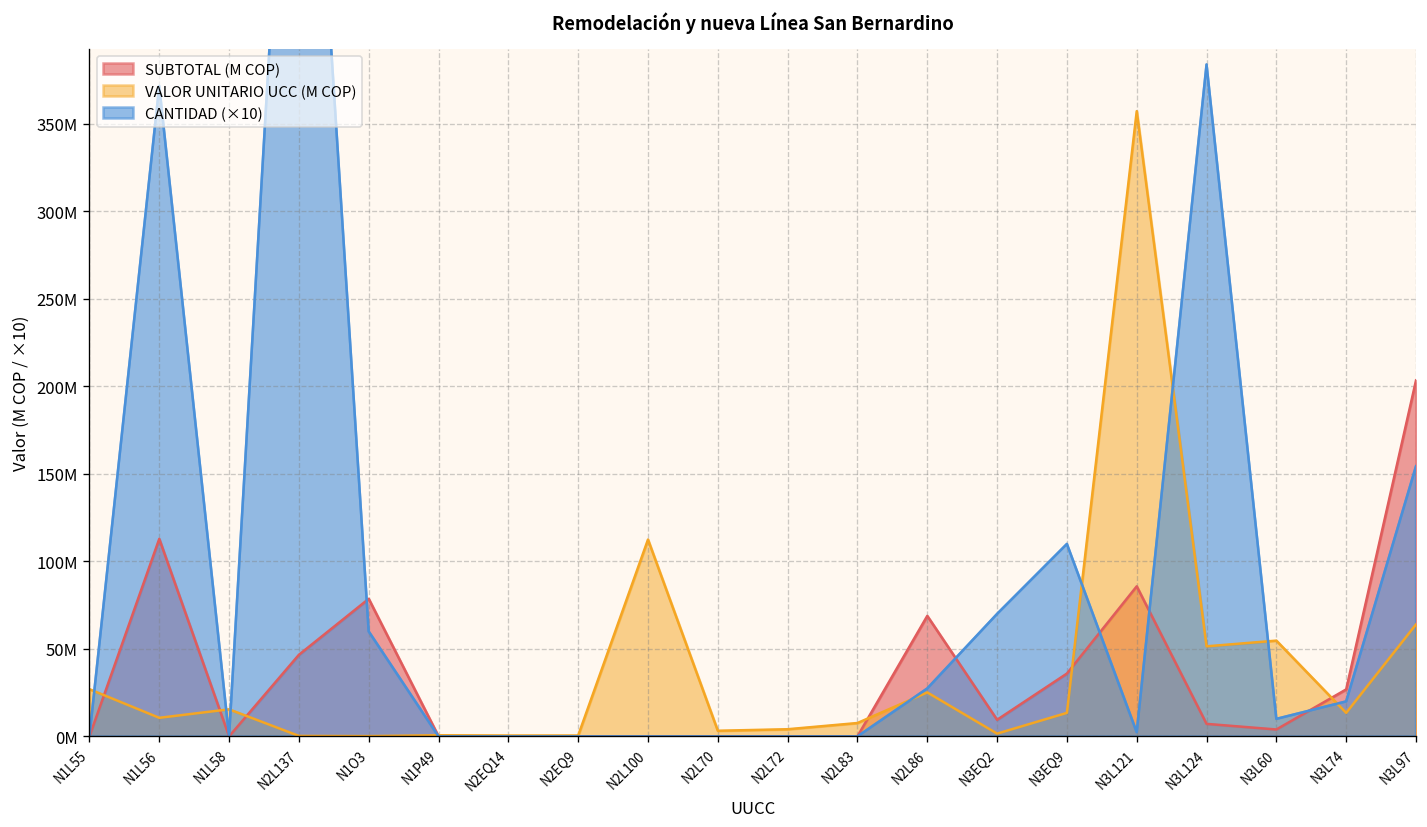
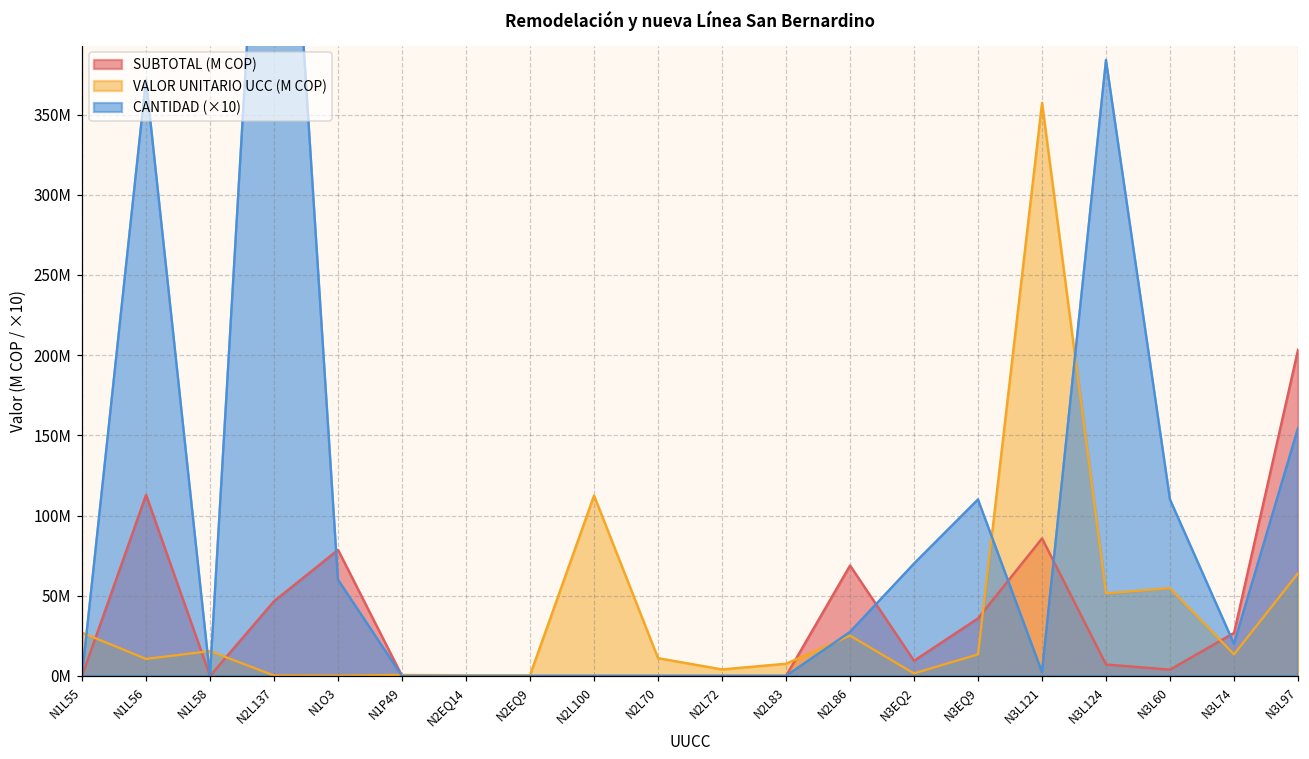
  {
    "SUBTOTAL (M COP)": {
      "N1L56": 113000000,
      "N2L137": 47000000,
      "N1O3": 79000000,
      "N2L86": 69000000,
      "N3EQ2": 9000000,
      "N3EQ9": 36000000,
      "N3L121": 86000000,
      "N3L124": 7000000,
      "N3L60": 4000000,
      "N3L74": 27000000,
      "N3L97": 203000000
    },
    "VALOR UNITARIO UCC (M COP)": {
      "N1L55": 27000000,
      "N1L56": 11000000,
      "N1L58": 15000000,
      "N2L137": 0,
      "N1O3": 0,
      "N2L100": 112000000,
-     "N2L70": 3000000,
+     "N2L70": 11000000,
      "N2L72": 4000000,
      "N2L83": 8000000,
      "N2L86": 25000000,
      "N3EQ2": 2000000,
      "N3EQ9": 13000000,
      "N3L121": 357000000,
      "N3L124": 51000000,
      "N3L60": 55000000,
      "N3L74": 13000000,
      "N3L97": 64000000
    },
    "CANTIDAD (×10)": {
      "N1O3": 60000000,
      "N2L86": 27000000,
      "N3EQ2": 70000000,
      "N3EQ9": 110000000,
      "N3L121": 2000000,
      "N3L124": 384000000,
-     "N3L60": 10000000,
+     "N3L60": 110000000,
      "N3L74": 20000000,
      "N3L97": 154000000
    }
  }
